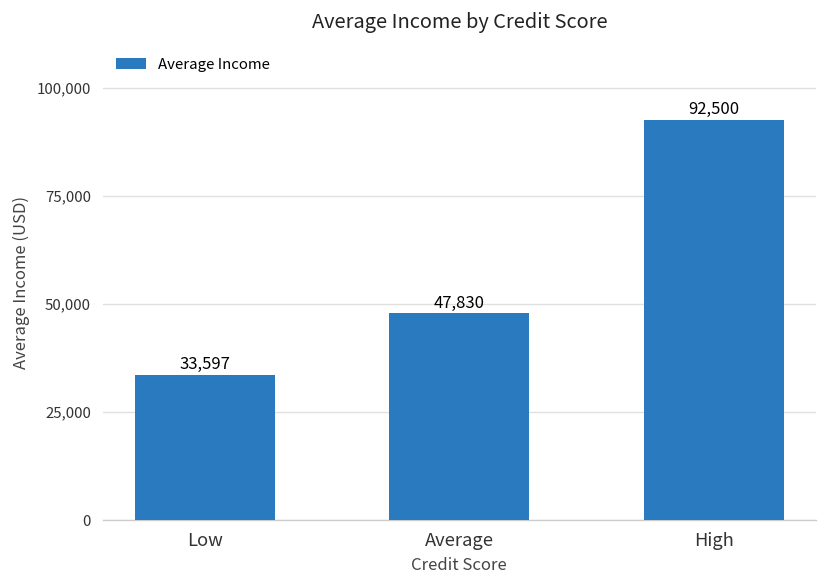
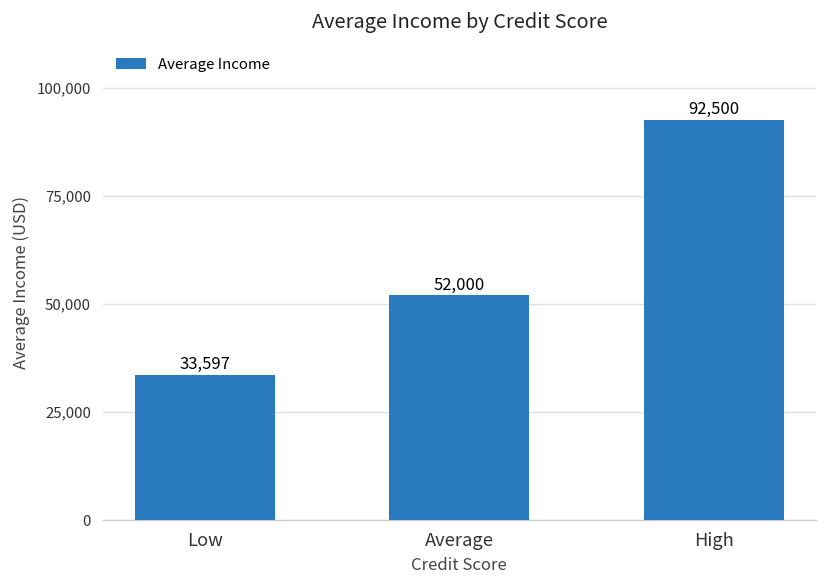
  {
    "Low": "33,597",
-   "Average": "47,830",
+   "Average": "52,000",
    "High": "92,500"
  }
